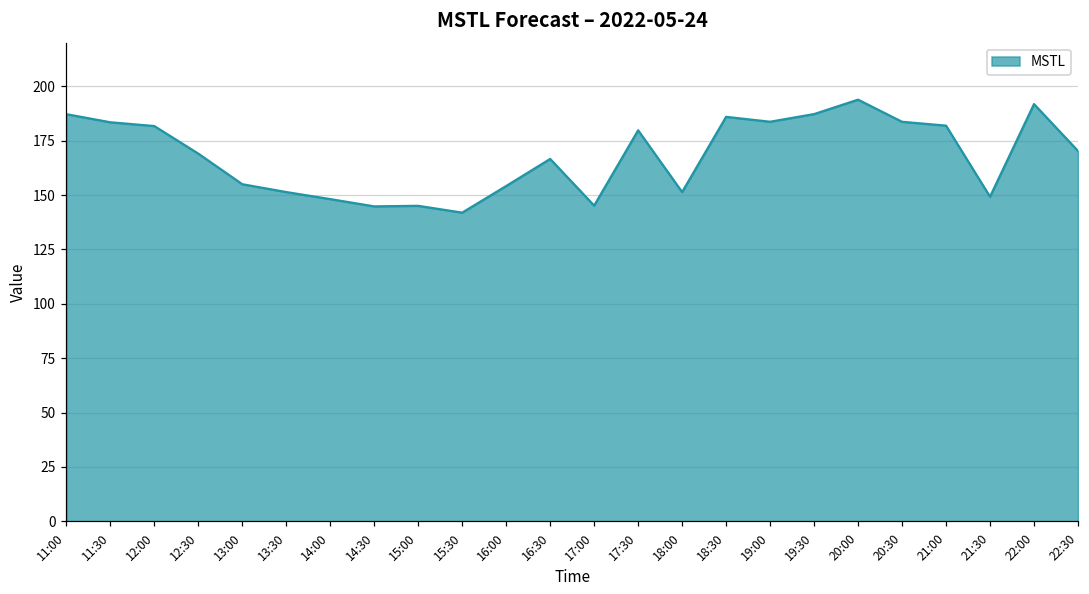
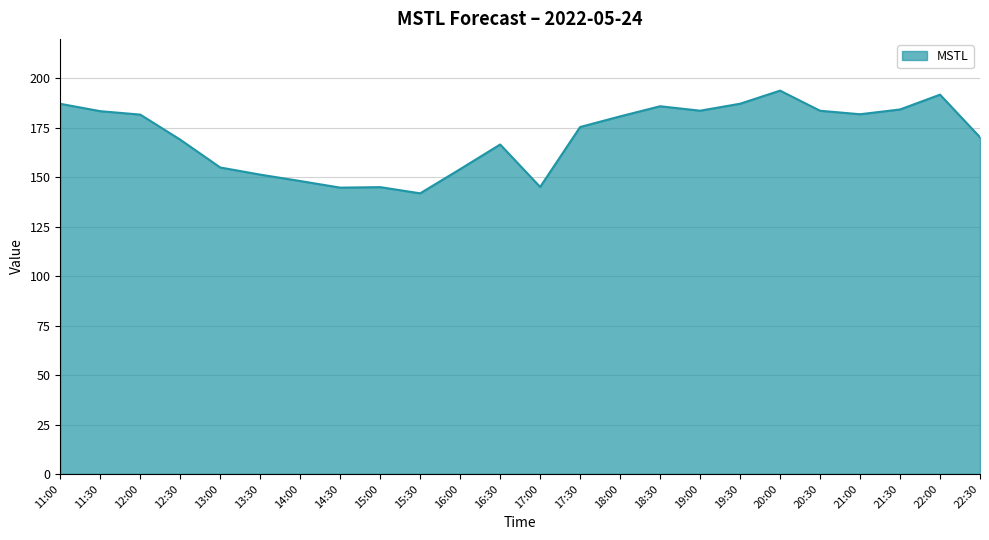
  {
    "11:00": 187,
    "11:30": 183,
    "12:00": 182,
    "12:30": 169,
    "13:00": 155,
    "13:30": 151,
    "14:00": 148,
    "14:30": 145,
    "15:00": 145,
    "15:30": 142,
    "16:00": 154,
    "16:30": 167,
    "17:00": 145,
-   "17:30": 180,
-   "18:00": 151,
+   "17:30": 175,
+   "18:00": 181,
    "18:30": 186,
    "19:00": 184,
    "19:30": 187,
    "20:00": 194,
    "20:30": 184,
    "21:00": 182,
-   "21:30": 149,
+   "21:30": 184,
    "22:00": 192,
    "22:30": 170
  }
